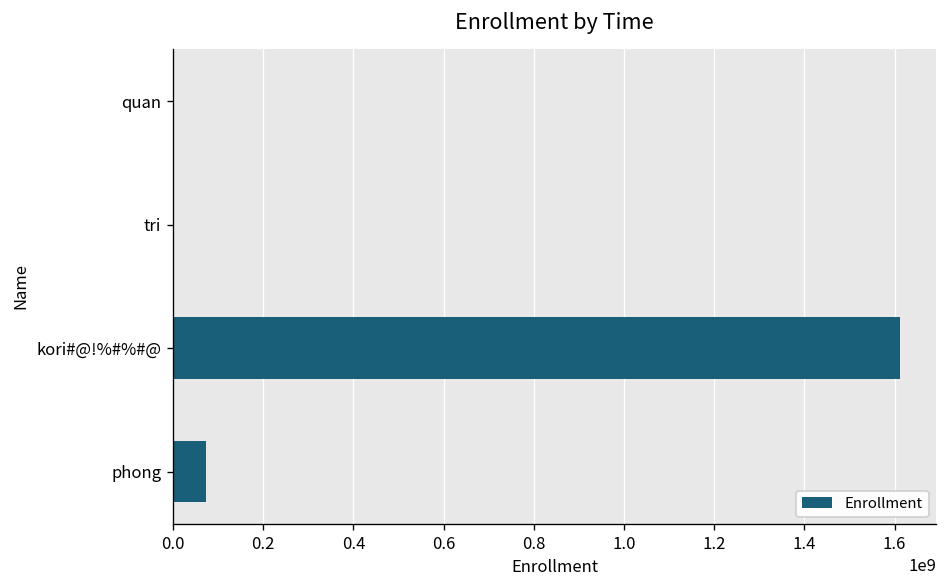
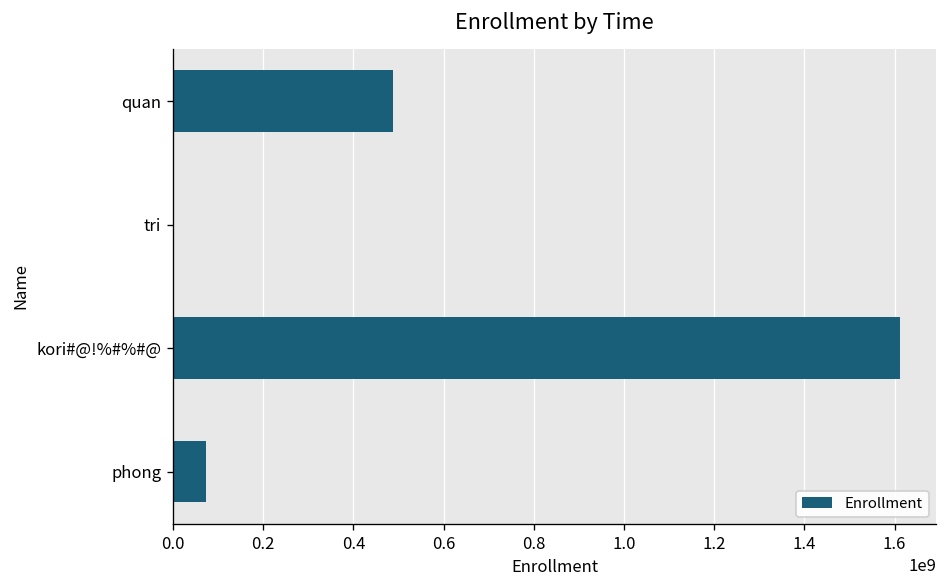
  {
-   "quan": 0,
+   "quan": 490000000,
    "kori#@!%#%#@": 1610000000,
    "phong": 70000000
  }
